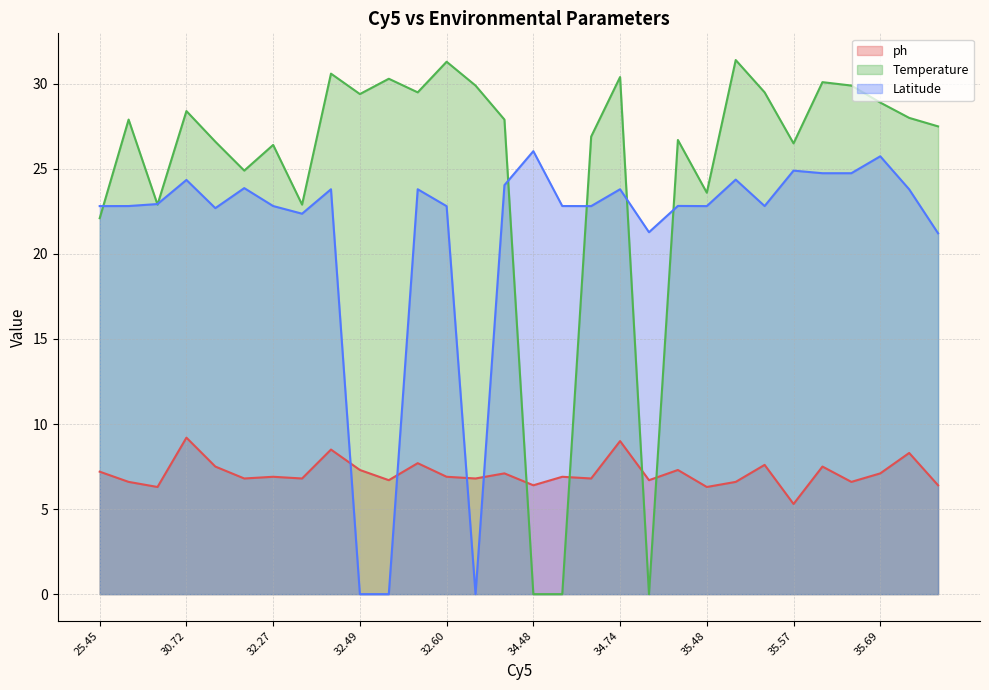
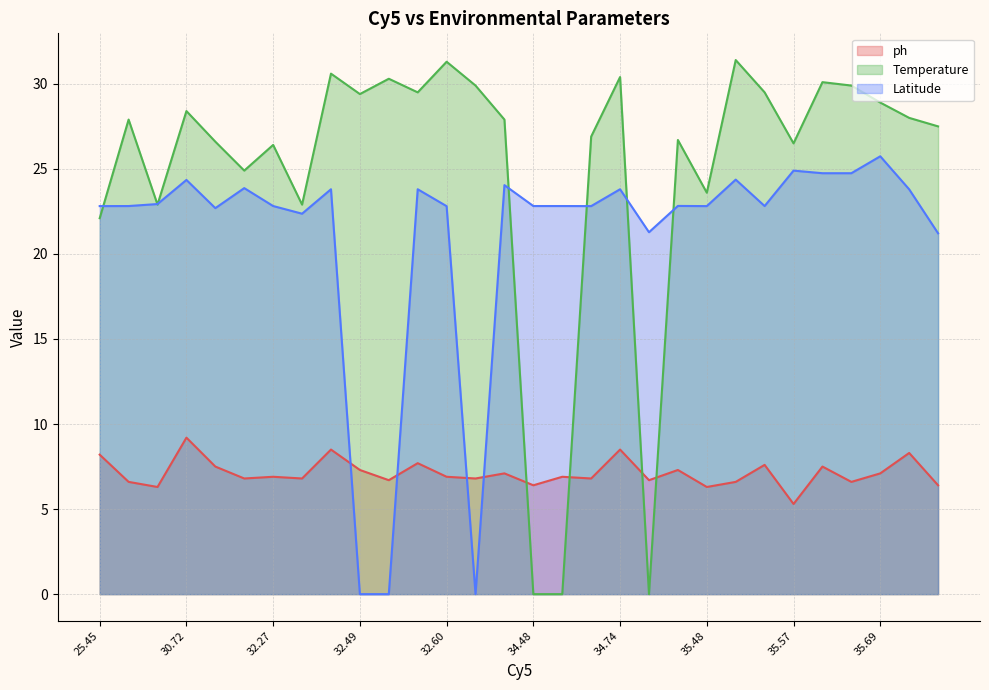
  {
    "ph": {
-     "25.45": 7.2,
+     "25.45": 8.2,
      "30.72": 9.2,
      "32.27": 6.9,
      "32.49": 7.3,
      "32.60": 6.9,
      "34.48": 6.4,
-     "34.74": 9.0,
+     "34.74": 8.5,
      "35.48": 6.3,
      "35.57": 5.3,
      "35.69": 7.1
    },
    "Temperature": {
      "25.45": 22.1,
      "30.72": 28.4,
      "32.27": 26.4,
      "32.49": 29.4,
      "32.60": 31.3,
      "34.48": 0.0,
      "34.74": 30.4,
      "35.48": 23.6,
      "35.57": 26.5,
      "35.69": 28.9
    },
    "Latitude": {
      "25.45": 22.8,
      "30.72": 24.4,
      "32.27": 22.8,
      "32.49": 0.0,
      "32.60": 22.8,
-     "34.48": 26.0,
+     "34.48": 22.8,
      "34.74": 23.8,
      "35.48": 22.8,
      "35.57": 24.9,
      "35.69": 25.7
    }
  }
